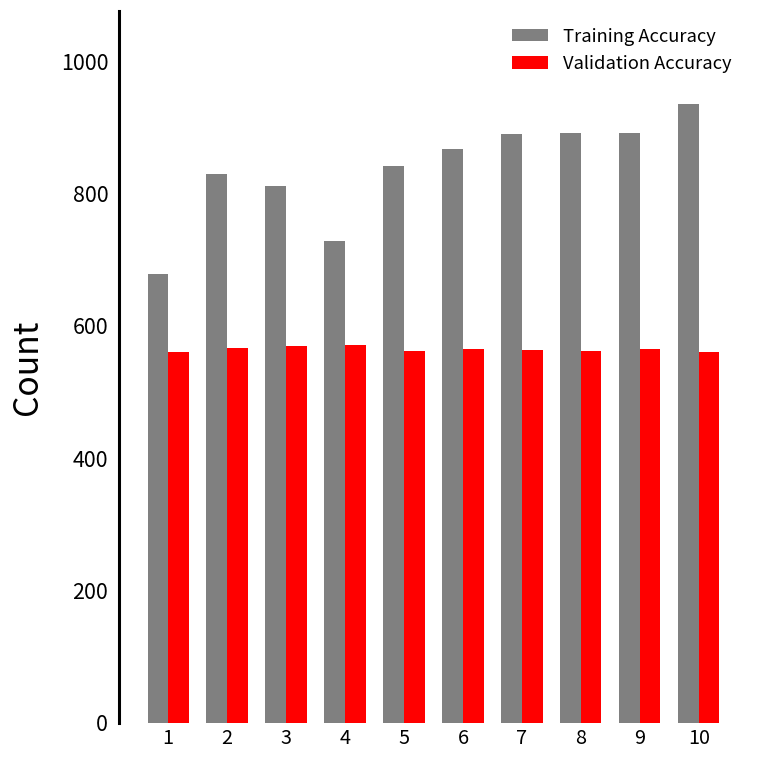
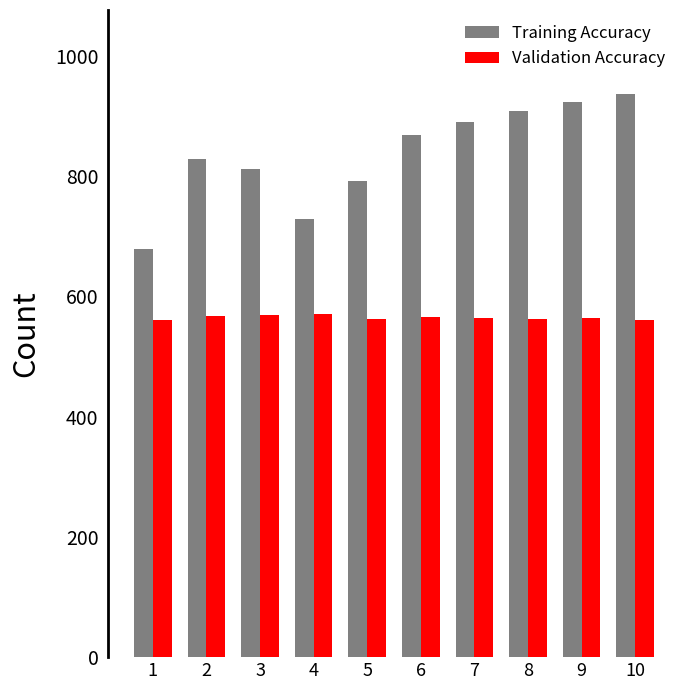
  {
    "Training Accuracy": {
      "1": 680,
      "2": 830,
      "3": 810,
      "4": 730,
-     "5": 840,
+     "5": 790,
      "6": 870,
      "7": 890,
-     "8": 890,
-     "9": 890,
+     "8": 910,
+     "9": 920,
      "10": 940
    },
    "Validation Accuracy": {
      "1": 560,
      "2": 570,
      "3": 570,
      "4": 570,
      "5": 560,
      "6": 570,
      "7": 560,
      "8": 560,
      "9": 560,
      "10": 560
    }
  }
